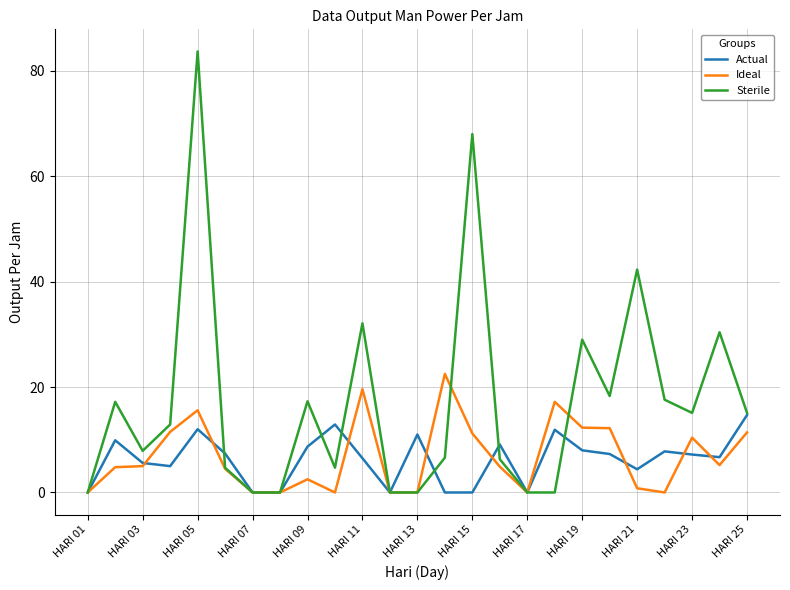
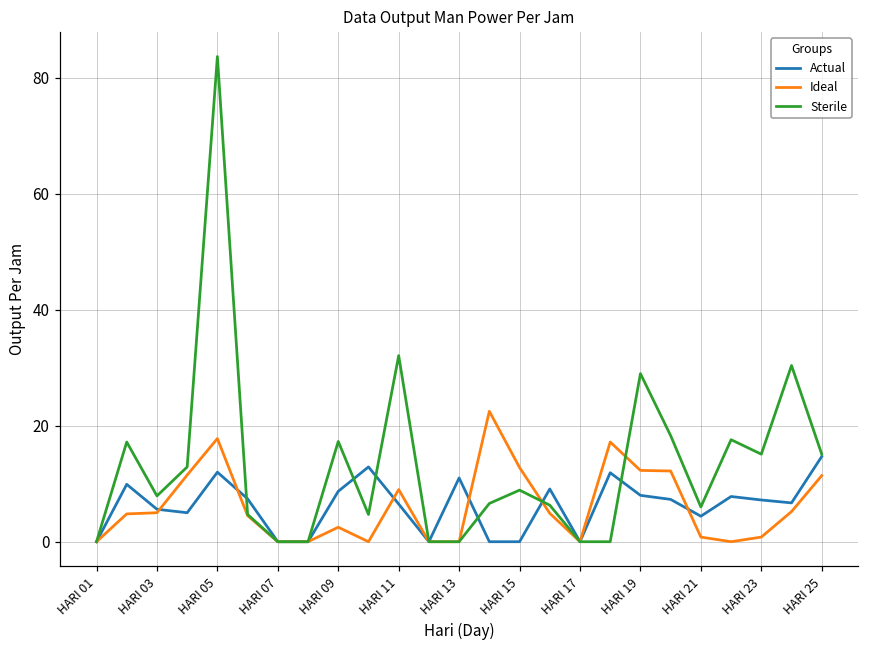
  {
    "Actual": {
      "HARI 03": 6,
      "HARI 05": 12,
      "HARI 09": 9,
      "HARI 11": 7,
      "HARI 13": 11,
      "HARI 15": 0,
      "HARI 19": 8,
      "HARI 21": 4,
      "HARI 23": 7
    },
    "Ideal": {
      "HARI 03": 5,
-     "HARI 05": 16,
+     "HARI 05": 18,
      "HARI 09": 3,
-     "HARI 11": 20,
-     "HARI 15": 11,
+     "HARI 11": 9,
+     "HARI 15": 13,
      "HARI 19": 12,
      "HARI 21": 1,
-     "HARI 23": 10,
+     "HARI 23": 1,
      "HARI 25": 11
    },
    "Sterile": {
      "HARI 03": 8,
      "HARI 05": 84,
      "HARI 09": 17,
      "HARI 11": 32,
-     "HARI 15": 68,
+     "HARI 15": 9,
      "HARI 19": 29,
-     "HARI 21": 42,
+     "HARI 21": 6,
      "HARI 23": 15
    }
  }
